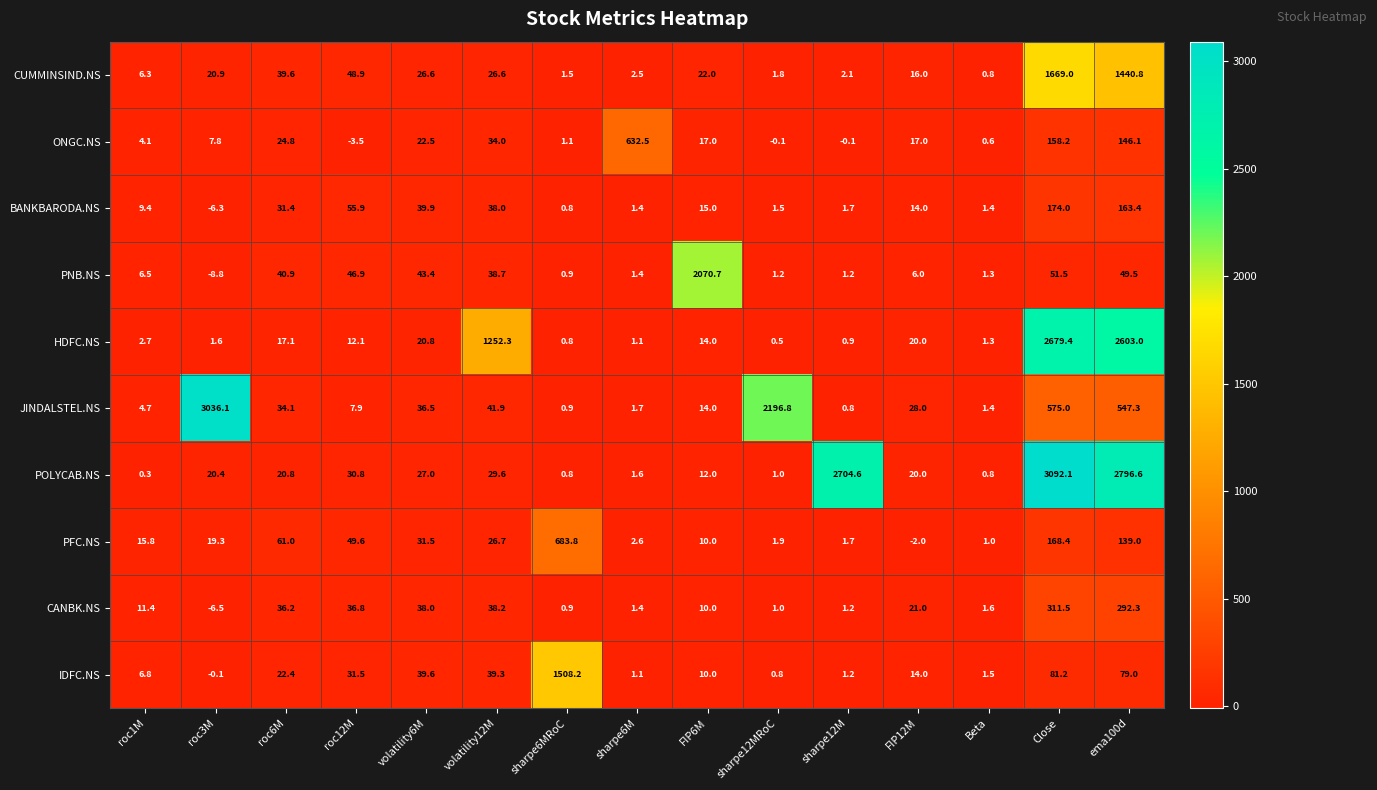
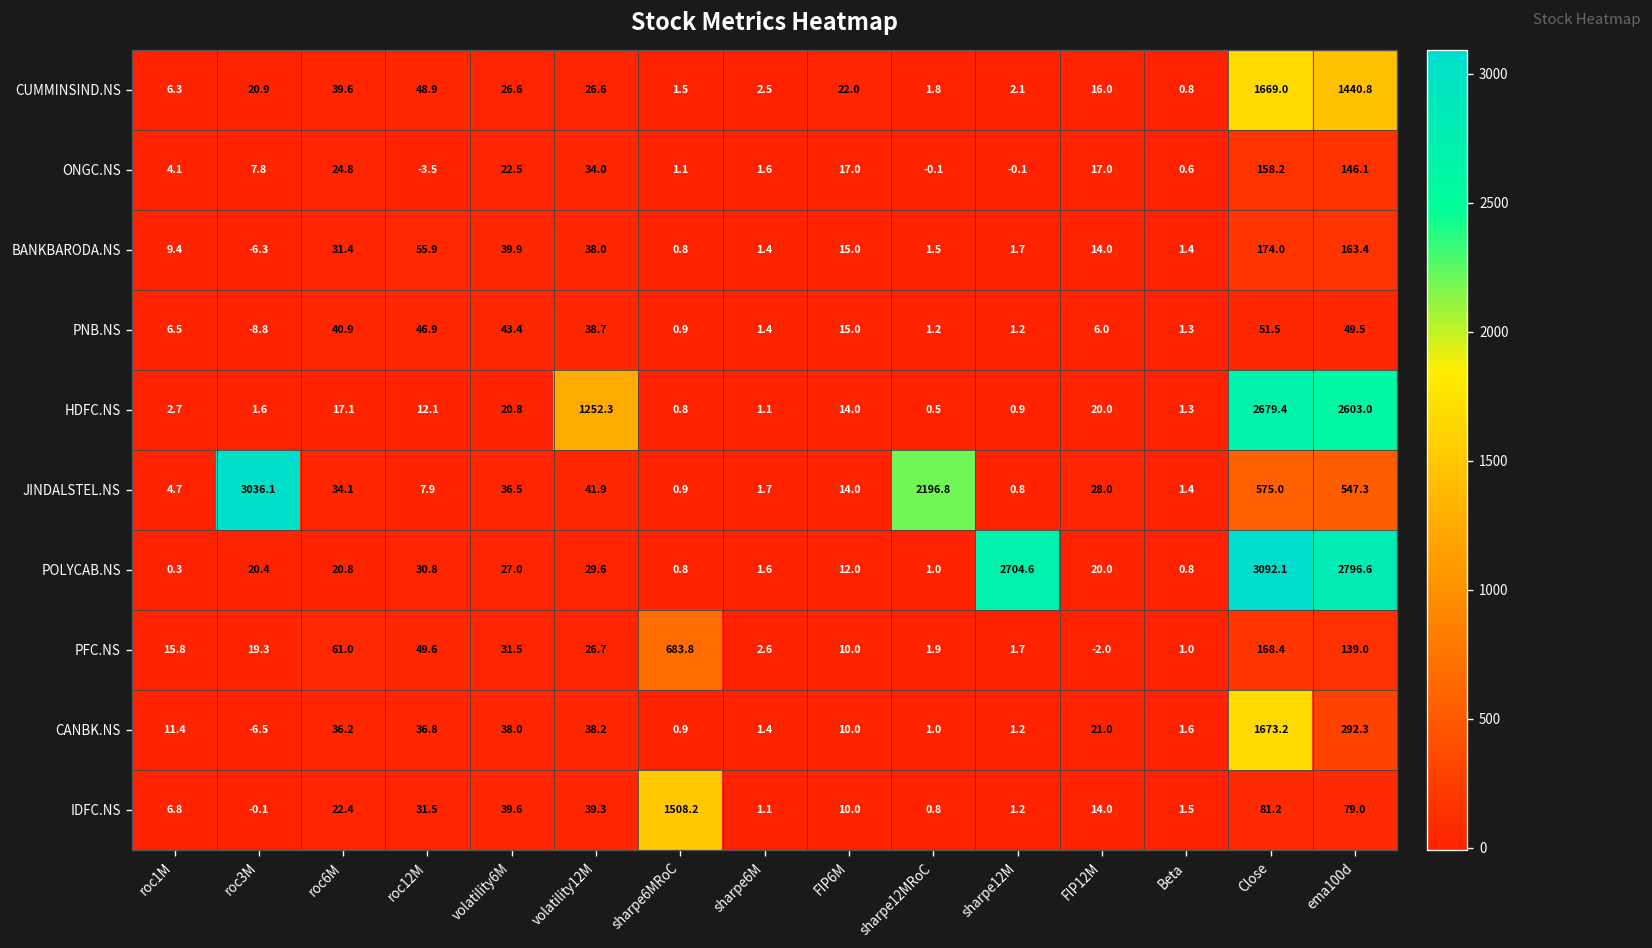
  {
    "CUMMINSIND.NS": {
      "roc1M": 6.3,
      "roc3M": 20.9,
      "roc6M": 39.6,
      "roc12M": 48.9,
      "volatility6M": 26.6,
      "volatility12M": 26.6,
      "sharpe6MRoC": 1.5,
      "sharpe6M": 2.5,
      "FIP6M": 22.0,
      "sharpe12MRoC": 1.8,
      "sharpe12M": 2.1,
      "FIP12M": 16.0,
      "Beta": 0.8,
      "Close": 1669.0,
      "ema100d": 1440.8
    },
    "ONGC.NS": {
      "roc1M": 4.1,
      "roc3M": 7.8,
      "roc6M": 24.8,
      "roc12M": -3.5,
      "volatility6M": 22.5,
      "volatility12M": 34.0,
      "sharpe6MRoC": 1.1,
-     "sharpe6M": 632.5,
+     "sharpe6M": 1.6,
      "FIP6M": 17.0,
      "sharpe12MRoC": -0.1,
      "sharpe12M": -0.1,
      "FIP12M": 17.0,
      "Beta": 0.6,
      "Close": 158.2,
      "ema100d": 146.1
    },
    "BANKBARODA.NS": {
      "roc1M": 9.4,
      "roc3M": -6.3,
      "roc6M": 31.4,
      "roc12M": 55.9,
      "volatility6M": 39.9,
      "volatility12M": 38.0,
      "sharpe6MRoC": 0.8,
      "sharpe6M": 1.4,
      "FIP6M": 15.0,
      "sharpe12MRoC": 1.5,
      "sharpe12M": 1.7,
      "FIP12M": 14.0,
      "Beta": 1.4,
      "Close": 174.0,
      "ema100d": 163.4
    },
    "PNB.NS": {
      "roc1M": 6.5,
      "roc3M": -8.8,
      "roc6M": 40.9,
      "roc12M": 46.9,
      "volatility6M": 43.4,
      "volatility12M": 38.7,
      "sharpe6MRoC": 0.9,
      "sharpe6M": 1.4,
-     "FIP6M": 2070.7,
+     "FIP6M": 15.0,
      "sharpe12MRoC": 1.2,
      "sharpe12M": 1.2,
      "FIP12M": 6.0,
      "Beta": 1.3,
      "Close": 51.5,
      "ema100d": 49.5
    },
    "HDFC.NS": {
      "roc1M": 2.7,
      "roc3M": 1.6,
      "roc6M": 17.1,
      "roc12M": 12.1,
      "volatility6M": 20.8,
      "volatility12M": 1252.3,
      "sharpe6MRoC": 0.8,
      "sharpe6M": 1.1,
      "FIP6M": 14.0,
      "sharpe12MRoC": 0.5,
      "sharpe12M": 0.9,
      "FIP12M": 20.0,
      "Beta": 1.3,
      "Close": 2679.4,
      "ema100d": 2603.0
    },
    "JINDALSTEL.NS": {
      "roc1M": 4.7,
      "roc3M": 3036.1,
      "roc6M": 34.1,
      "roc12M": 7.9,
      "volatility6M": 36.5,
      "volatility12M": 41.9,
      "sharpe6MRoC": 0.9,
      "sharpe6M": 1.7,
      "FIP6M": 14.0,
      "sharpe12MRoC": 2196.8,
      "sharpe12M": 0.8,
      "FIP12M": 28.0,
      "Beta": 1.4,
      "Close": 575.0,
      "ema100d": 547.3
    },
    "POLYCAB.NS": {
      "roc1M": 0.3,
      "roc3M": 20.4,
      "roc6M": 20.8,
      "roc12M": 30.8,
      "volatility6M": 27.0,
      "volatility12M": 29.6,
      "sharpe6MRoC": 0.8,
      "sharpe6M": 1.6,
      "FIP6M": 12.0,
      "sharpe12MRoC": 1.0,
      "sharpe12M": 2704.6,
      "FIP12M": 20.0,
      "Beta": 0.8,
      "Close": 3092.1,
      "ema100d": 2796.6
    },
    "PFC.NS": {
      "roc1M": 15.8,
      "roc3M": 19.3,
      "roc6M": 61.0,
      "roc12M": 49.6,
      "volatility6M": 31.5,
      "volatility12M": 26.7,
      "sharpe6MRoC": 683.8,
      "sharpe6M": 2.6,
      "FIP6M": 10.0,
      "sharpe12MRoC": 1.9,
      "sharpe12M": 1.7,
      "FIP12M": -2.0,
      "Beta": 1.0,
      "Close": 168.4,
      "ema100d": 139.0
    },
    "CANBK.NS": {
      "roc1M": 11.4,
      "roc3M": -6.5,
      "roc6M": 36.2,
      "roc12M": 36.8,
      "volatility6M": 38.0,
      "volatility12M": 38.2,
      "sharpe6MRoC": 0.9,
      "sharpe6M": 1.4,
      "FIP6M": 10.0,
      "sharpe12MRoC": 1.0,
      "sharpe12M": 1.2,
      "FIP12M": 21.0,
      "Beta": 1.6,
-     "Close": 311.5,
+     "Close": 1673.2,
      "ema100d": 292.3
    },
    "IDFC.NS": {
      "roc1M": 6.8,
      "roc3M": -0.1,
      "roc6M": 22.4,
      "roc12M": 31.5,
      "volatility6M": 39.6,
      "volatility12M": 39.3,
      "sharpe6MRoC": 1508.2,
      "sharpe6M": 1.1,
      "FIP6M": 10.0,
      "sharpe12MRoC": 0.8,
      "sharpe12M": 1.2,
      "FIP12M": 14.0,
      "Beta": 1.5,
      "Close": 81.2,
      "ema100d": 79.0
    }
  }
